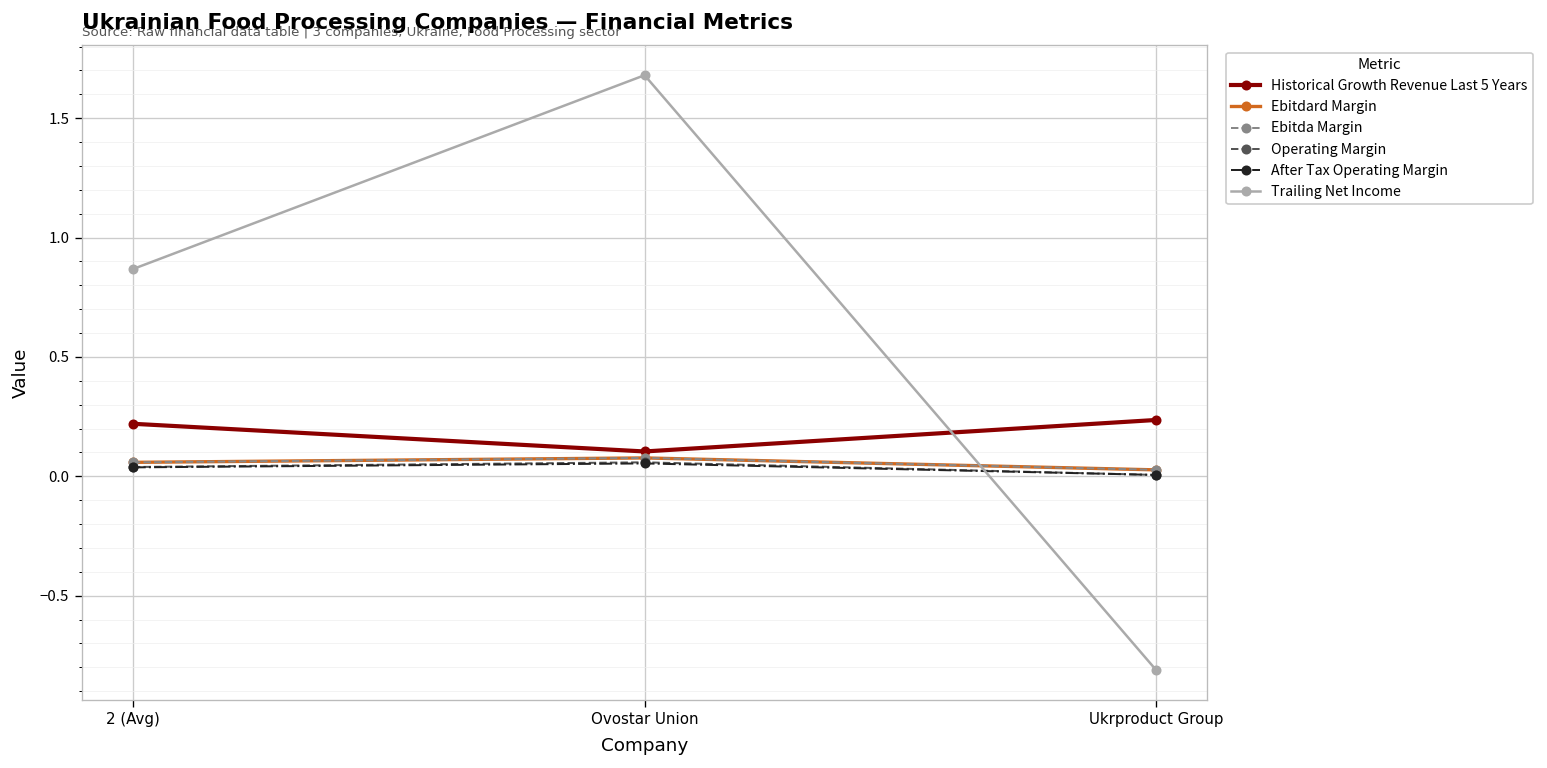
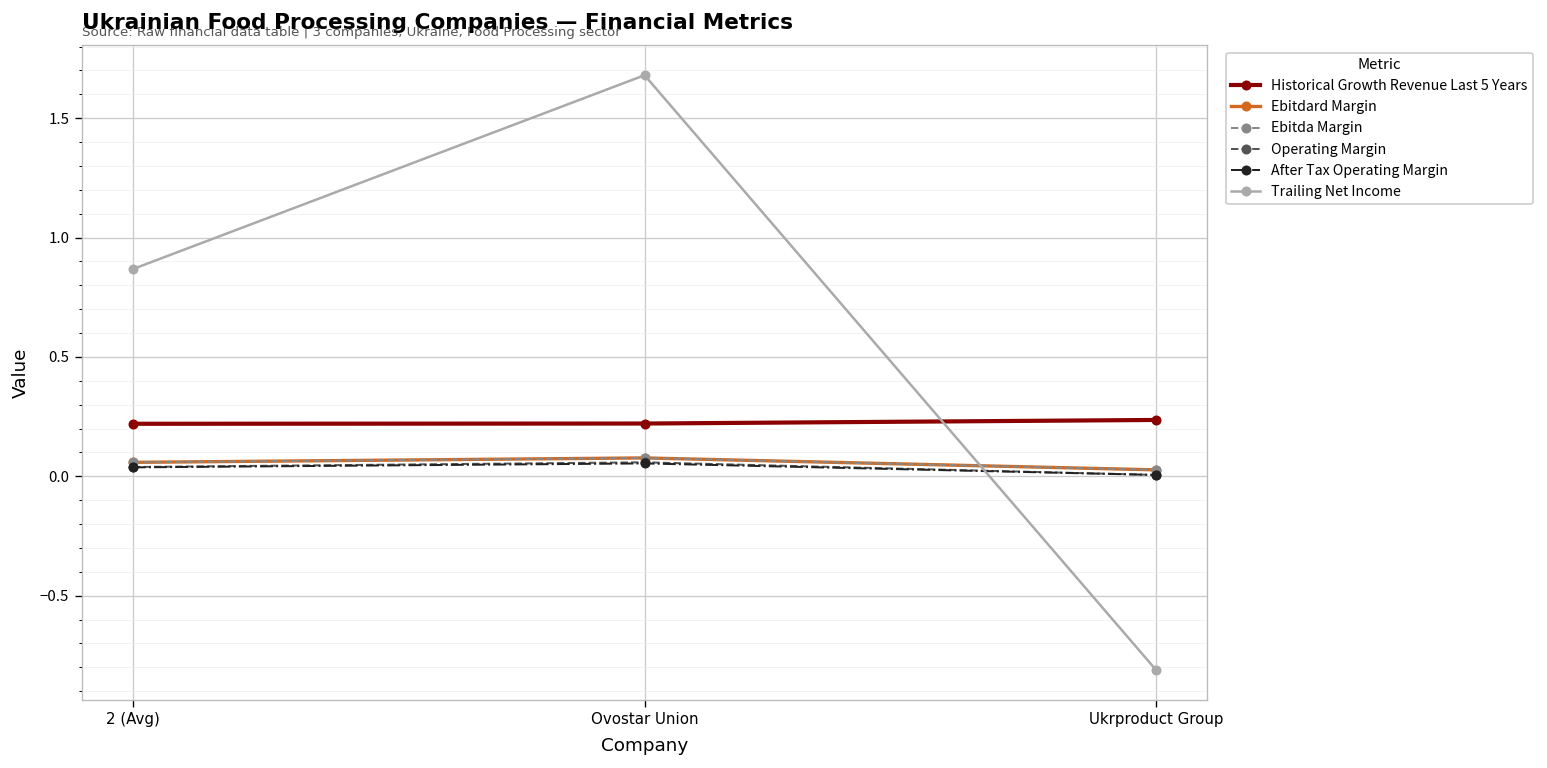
  {
    "Historical Growth Revenue Last 5 Years": {
      "2 (Avg)": 0.22,
-     "Ovostar Union": 0.10,
+     "Ovostar Union": 0.22,
      "Ukrproduct Group": 0.24
    }
  }
